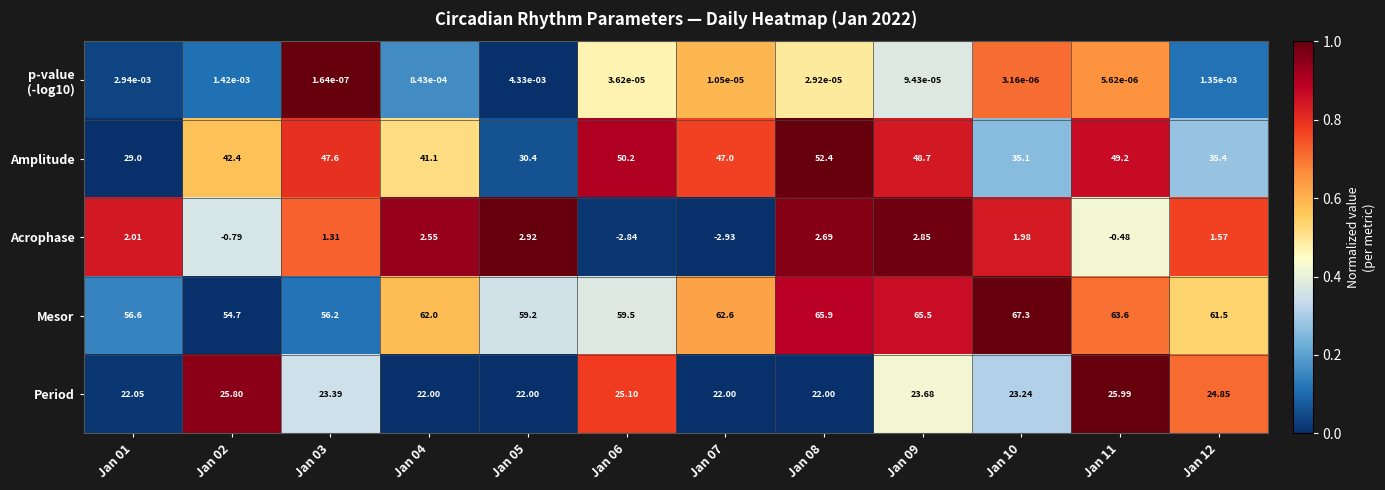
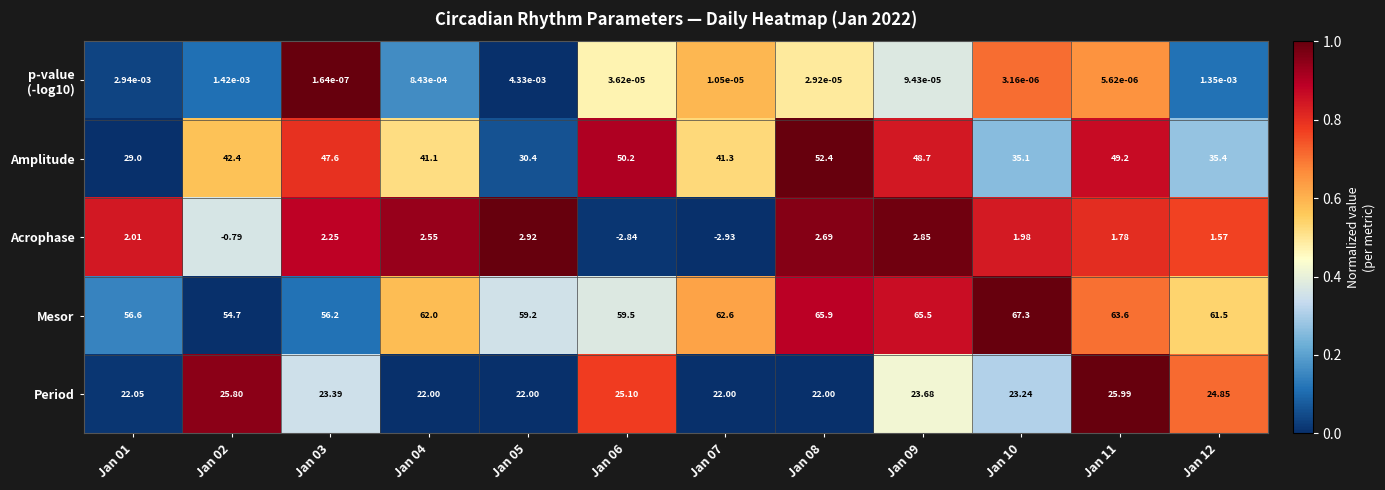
  {
    "p-value (-log10)": {
      "Jan 01": "2.94e-03",
      "Jan 02": "1.42e-03",
      "Jan 03": "1.64e-07",
      "Jan 04": "8.43e-04",
      "Jan 05": "4.33e-03",
      "Jan 06": "3.62e-05",
      "Jan 07": "1.05e-05",
      "Jan 08": "2.92e-05",
      "Jan 09": "9.43e-05",
      "Jan 10": "3.16e-06",
      "Jan 11": "5.62e-06",
      "Jan 12": "1.35e-03"
    },
    "Amplitude": {
      "Jan 01": "29.0",
      "Jan 02": "42.4",
      "Jan 03": "47.6",
      "Jan 04": "41.1",
      "Jan 05": "30.4",
      "Jan 06": "50.2",
-     "Jan 07": "47.0",
+     "Jan 07": "41.3",
      "Jan 08": "52.4",
      "Jan 09": "48.7",
      "Jan 10": "35.1",
      "Jan 11": "49.2",
      "Jan 12": "35.4"
    },
    "Acrophase": {
      "Jan 01": "2.01",
      "Jan 02": "-0.79",
-     "Jan 03": "1.31",
+     "Jan 03": "2.25",
      "Jan 04": "2.55",
      "Jan 05": "2.92",
      "Jan 06": "-2.84",
      "Jan 07": "-2.93",
      "Jan 08": "2.69",
      "Jan 09": "2.85",
      "Jan 10": "1.98",
-     "Jan 11": "-0.48",
+     "Jan 11": "1.78",
      "Jan 12": "1.57"
    },
    "Mesor": {
      "Jan 01": "56.6",
      "Jan 02": "54.7",
      "Jan 03": "56.2",
      "Jan 04": "62.0",
      "Jan 05": "59.2",
      "Jan 06": "59.5",
      "Jan 07": "62.6",
      "Jan 08": "65.9",
      "Jan 09": "65.5",
      "Jan 10": "67.3",
      "Jan 11": "63.6",
      "Jan 12": "61.5"
    },
    "Period": {
      "Jan 01": "22.05",
      "Jan 02": "25.80",
      "Jan 03": "23.39",
      "Jan 04": "22.00",
      "Jan 05": "22.00",
      "Jan 06": "25.10",
      "Jan 07": "22.00",
      "Jan 08": "22.00",
      "Jan 09": "23.68",
      "Jan 10": "23.24",
      "Jan 11": "25.99",
      "Jan 12": "24.85"
    }
  }
